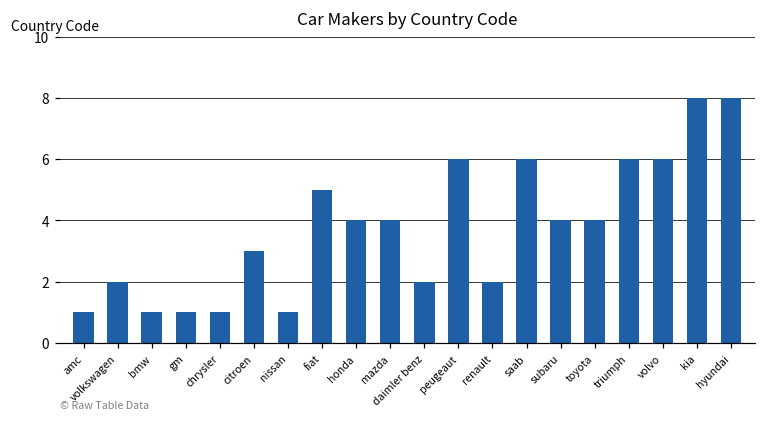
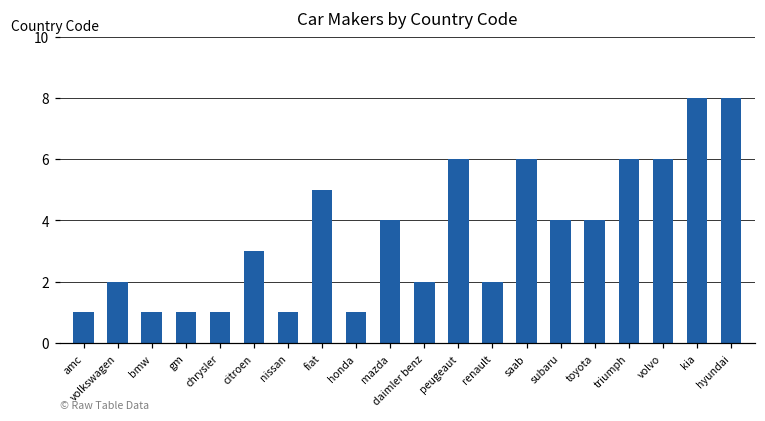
  {
    "amc": 1,
    "volkswagen": 2,
    "bmw": 1,
    "gm": 1,
    "chrysler": 1,
    "citroen": 3,
    "nissan": 1,
    "fiat": 5,
-   "honda": 4,
+   "honda": 1,
    "mazda": 4,
    "daimler benz": 2,
    "peugeaut": 6,
    "renault": 2,
    "saab": 6,
    "subaru": 4,
    "toyota": 4,
    "triumph": 6,
    "volvo": 6,
    "kia": 8,
    "hyundai": 8
  }
